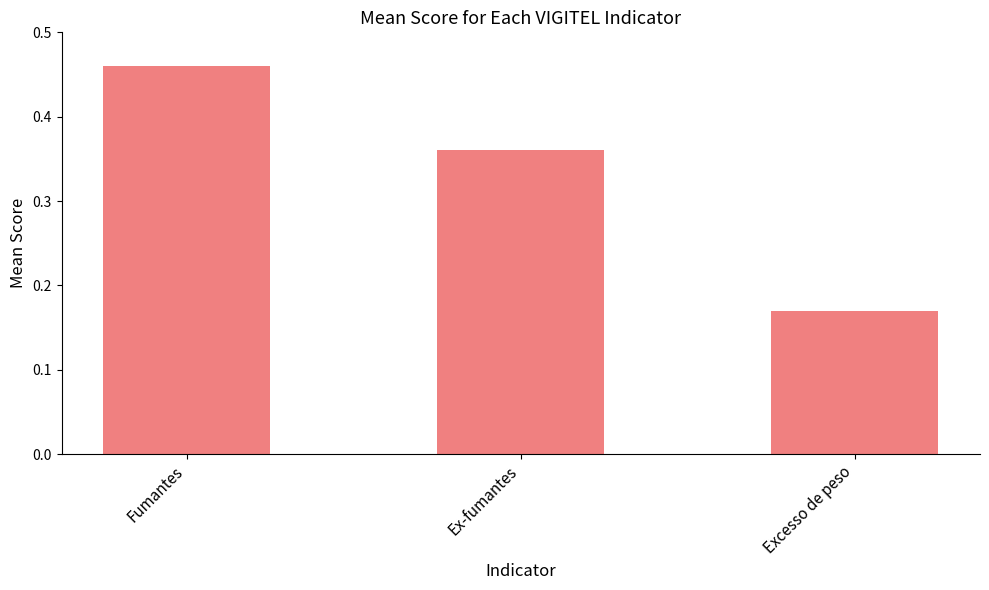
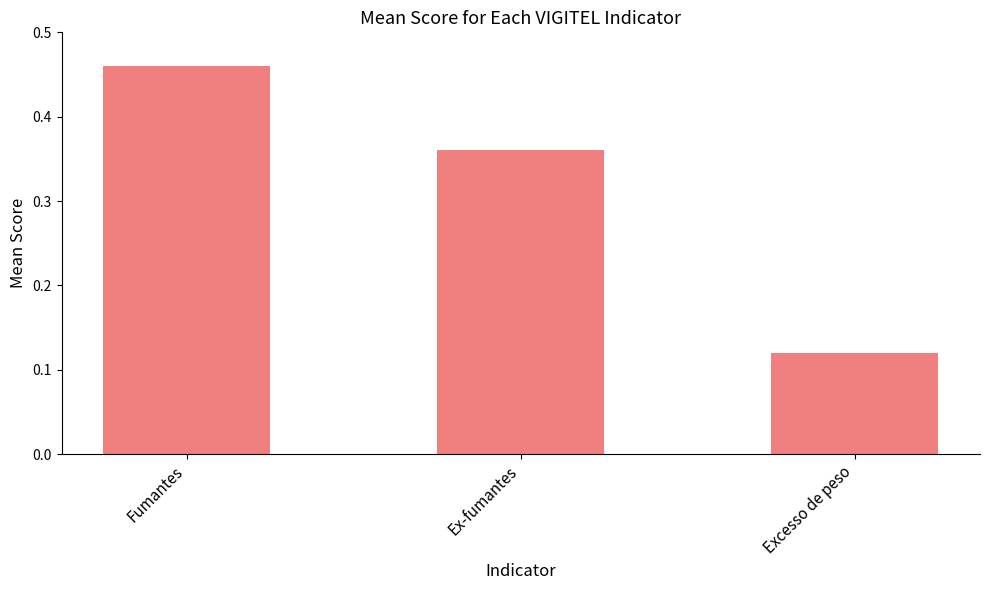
  {
    "Fumantes": 0.46,
    "Ex-fumantes": 0.36,
-   "Excesso de peso": 0.17
+   "Excesso de peso": 0.12
  }
